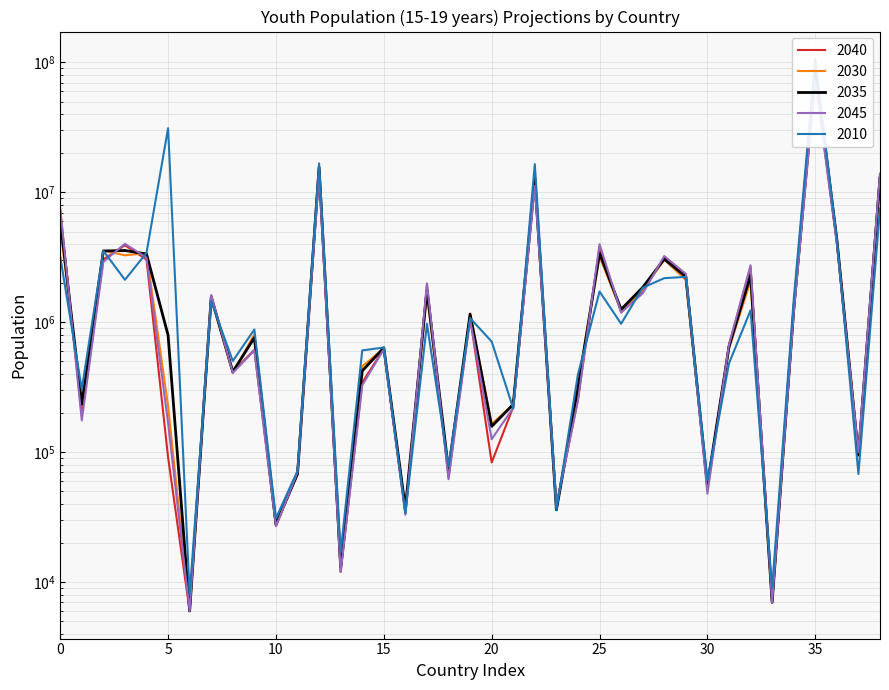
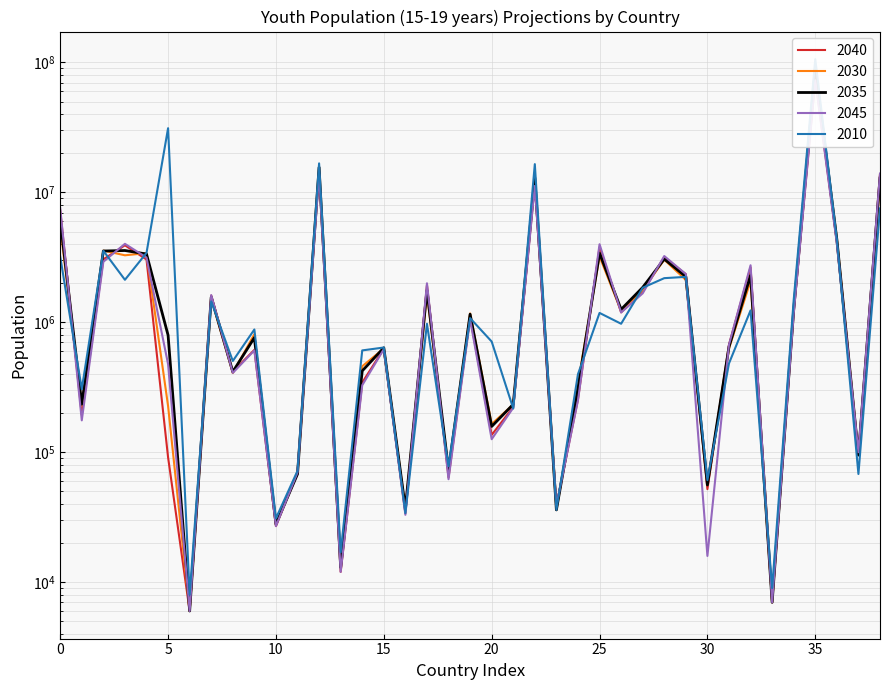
  {
    "2040": {
      "5": 90000,
-     "20": 80000,
+     "20": 140000,
      "25": 3800000,
      "30": 52000
    },
    "2030": {
      "0": 5500000,
      "5": 230000,
      "25": 3200000
    },
    "2035": {
      "0": 6000000,
      "5": 800000,
      "25": 3400000
    },
    "2045": {
-     "5": 170000,
+     "5": 480000,
      "20": 130000,
      "25": 4000000,
-     "30": 48000
+     "30": 16000
    },
    "2010": {
      "0": 3200000,
      "5": 31000000,
      "10": 31000,
      "20": 700000,
-     "25": 1700000,
+     "25": 1200000,
      "30": 60000
    }
  }
